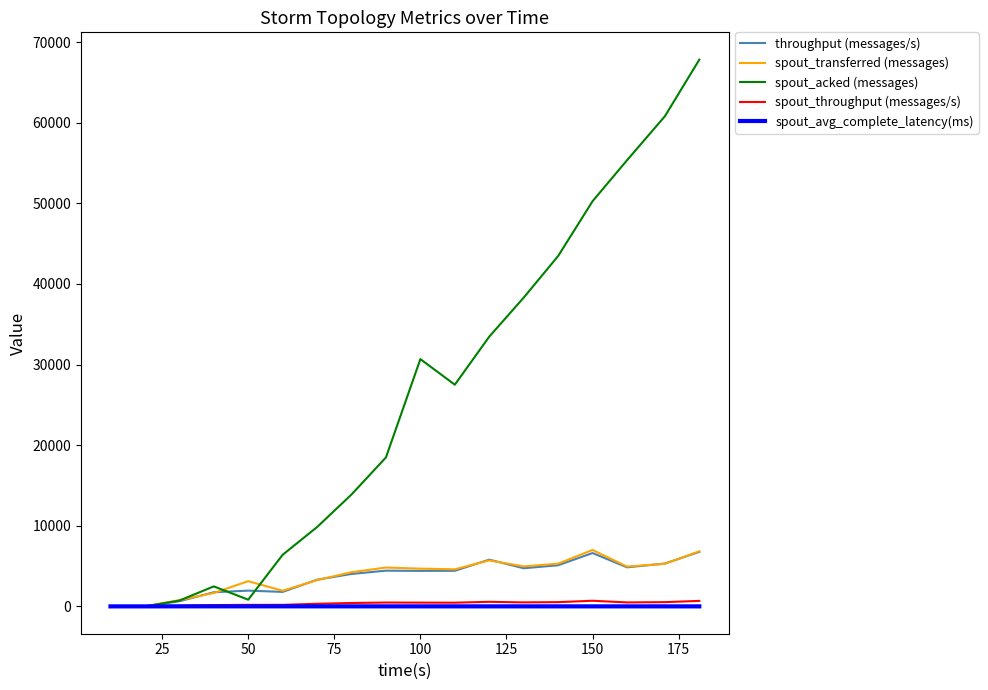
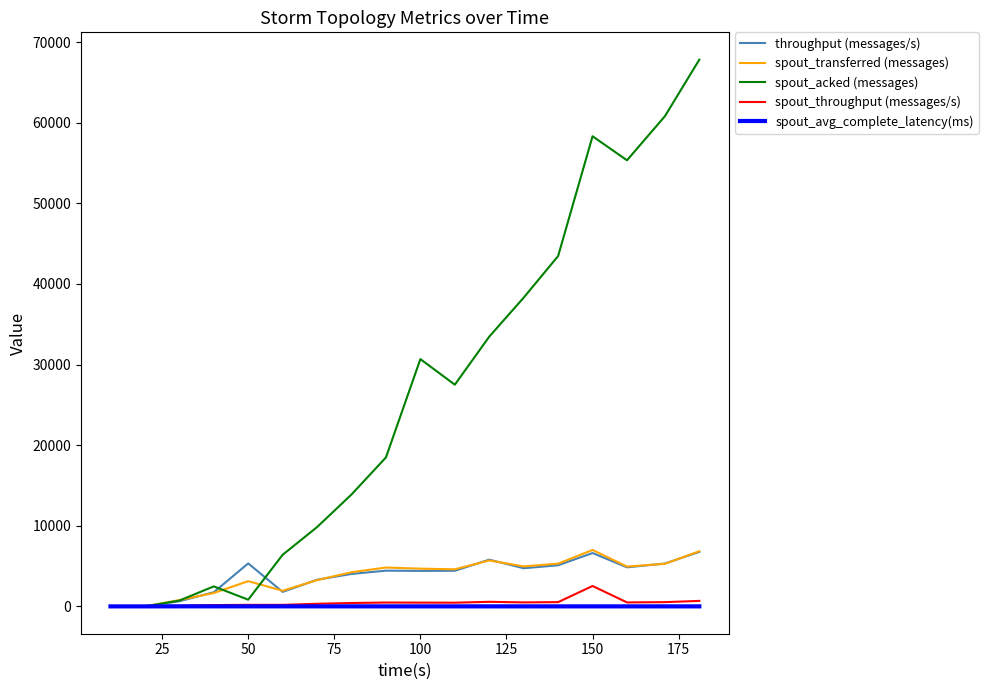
  {
    "throughput (messages/s)": {
-     "50": 2000,
+     "50": 5000,
      "150": 7000
    },
    "spout_transferred (messages)": {
      "50": 3000,
      "150": 7000
    },
    "spout_acked (messages)": {
      "50": 1000,
      "100": 31000,
-     "150": 50000
+     "150": 58000
    },
    "spout_throughput (messages/s)": {
      "100": 0,
-     "150": 1000
+     "150": 3000
    },
    "spout_avg_complete_latency(ms)": {
      "100": 0,
      "150": 0
    }
  }
